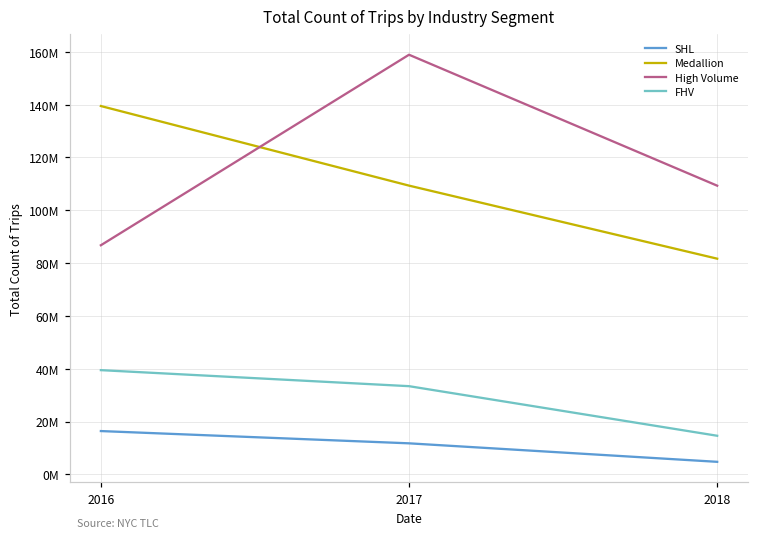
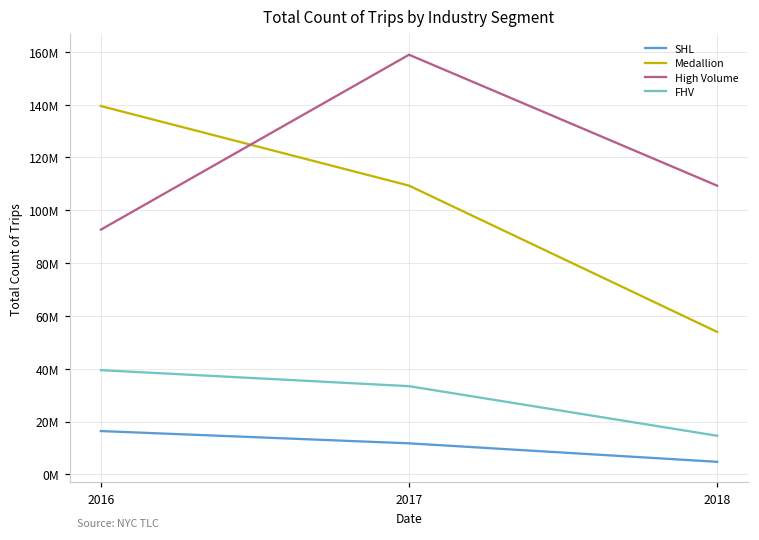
  {
    "Medallion": {
      "2016": 139000000,
      "2017": 109000000,
-     "2018": 82000000
+     "2018": 54000000
    },
    "High Volume": {
-     "2016": 87000000,
+     "2016": 93000000,
      "2017": 159000000,
      "2018": 109000000
    }
  }
